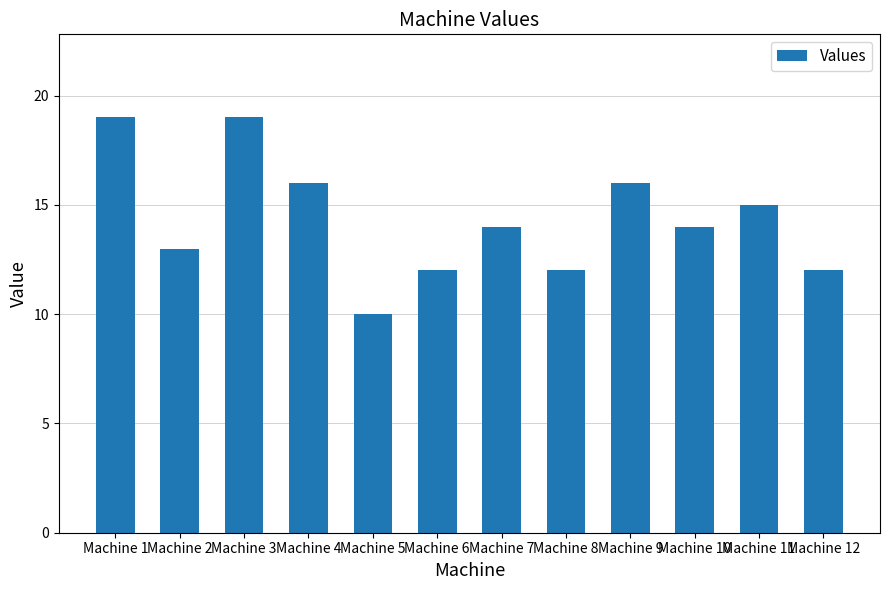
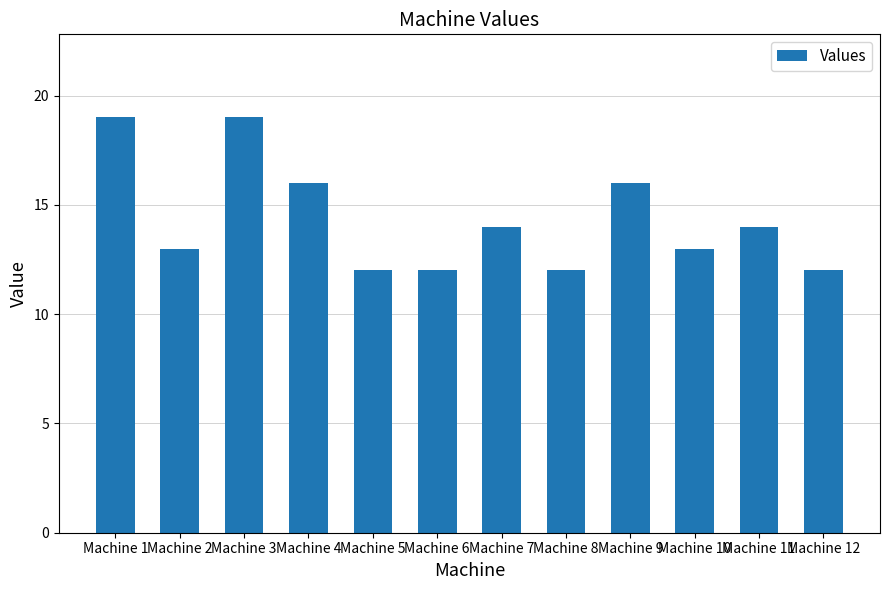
  {
    "Machine 1": 19,
    "Machine 2": 13,
    "Machine 3": 19,
    "Machine 4": 16,
-   "Machine 5": 10,
+   "Machine 5": 12,
    "Machine 6": 12,
    "Machine 7": 14,
    "Machine 8": 12,
    "Machine 9": 16,
-   "Machine 10": 14,
-   "Machine 11": 15,
+   "Machine 10": 13,
+   "Machine 11": 14,
    "Machine 12": 12
  }
